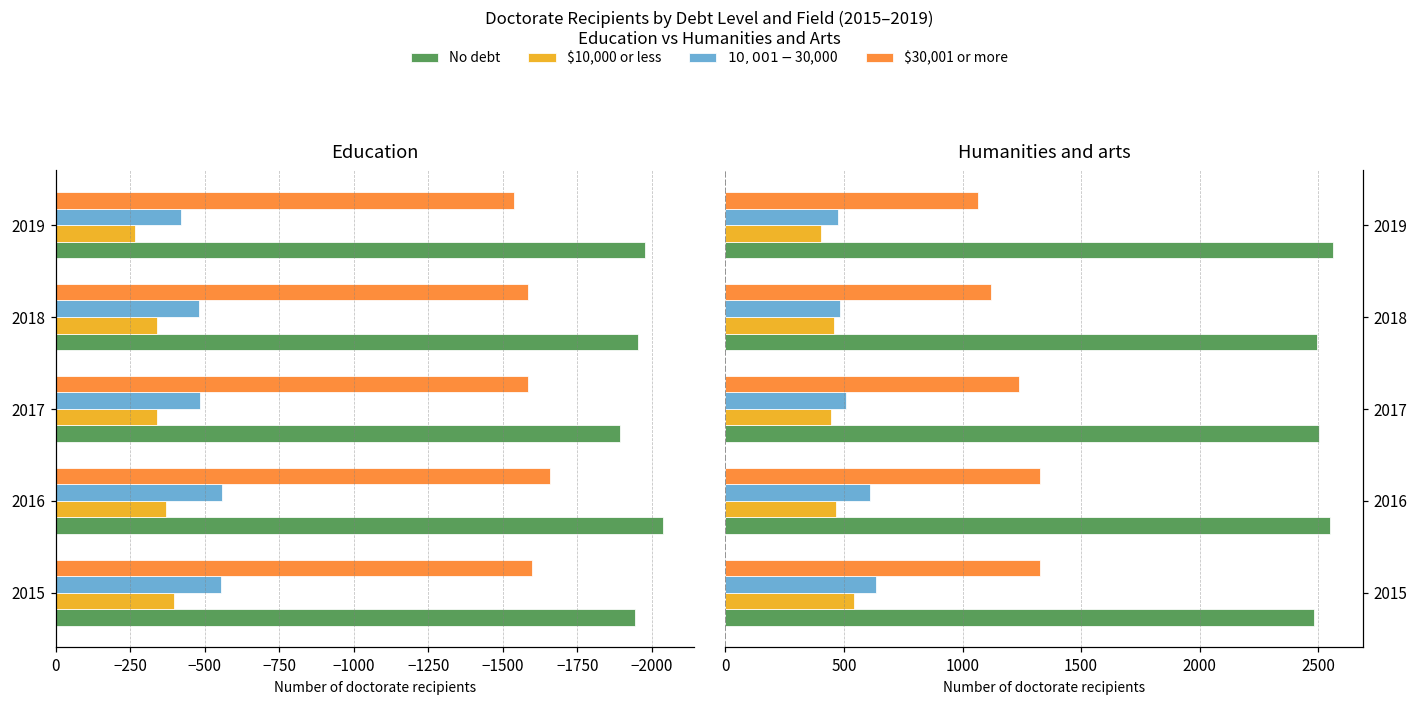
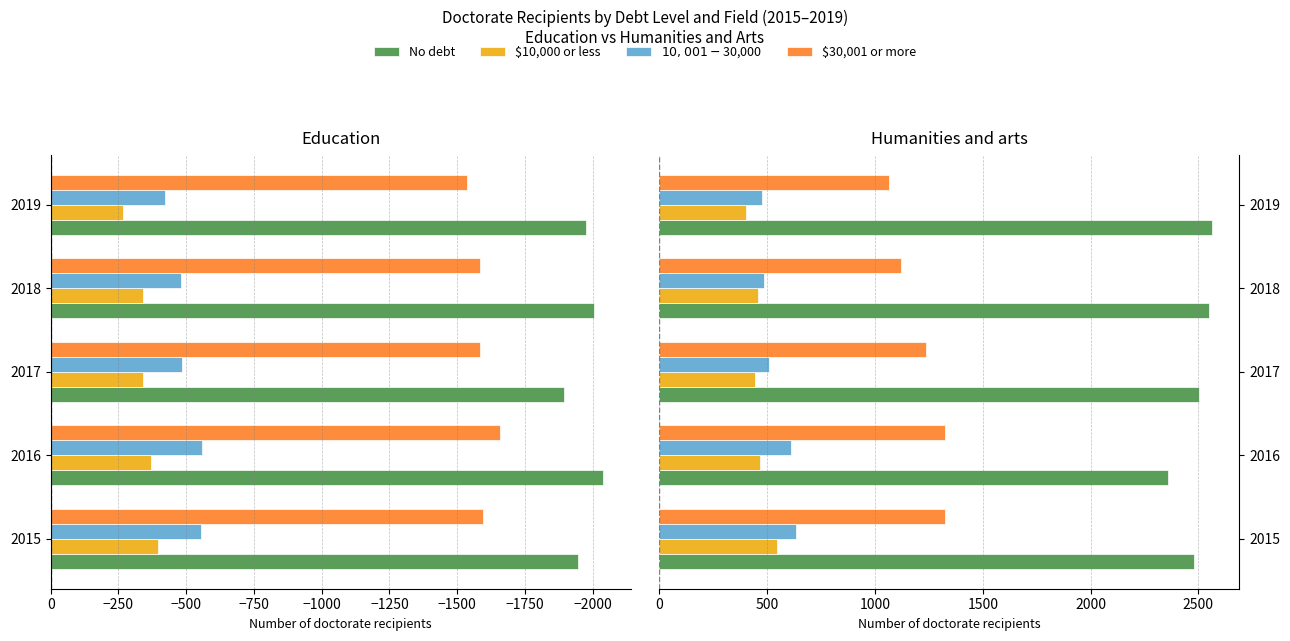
  {
    "Education": {
      "No debt": {
        "2019": -1980,
-       "2018": -1950,
+       "2018": -2010,
        "2017": -1890,
        "2016": -2040,
        "2015": -1950
      }
    },
    "Humanities and arts": {
      "No debt": {
        "2019": 2560,
-       "2018": 2500,
+       "2018": 2550,
        "2017": 2500,
-       "2016": 2550,
+       "2016": 2360,
        "2015": 2480
      }
    }
  }
